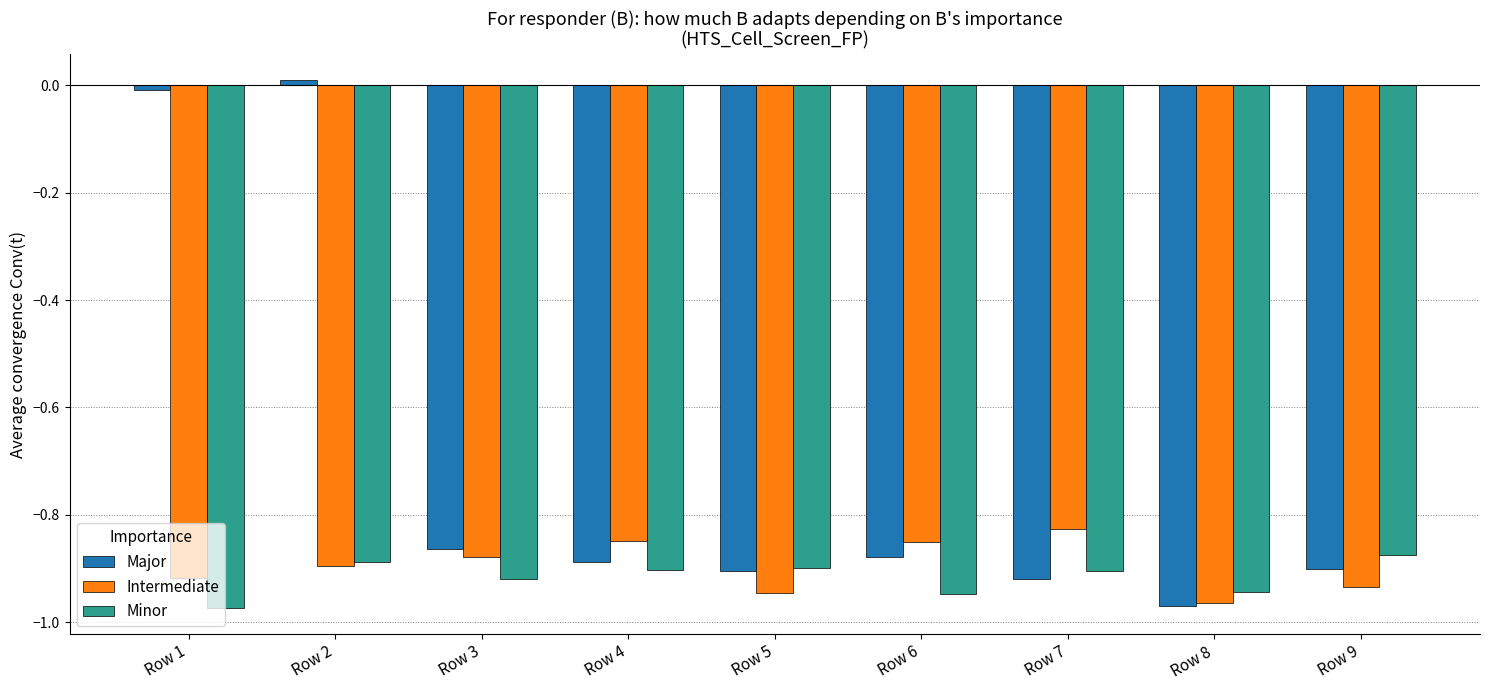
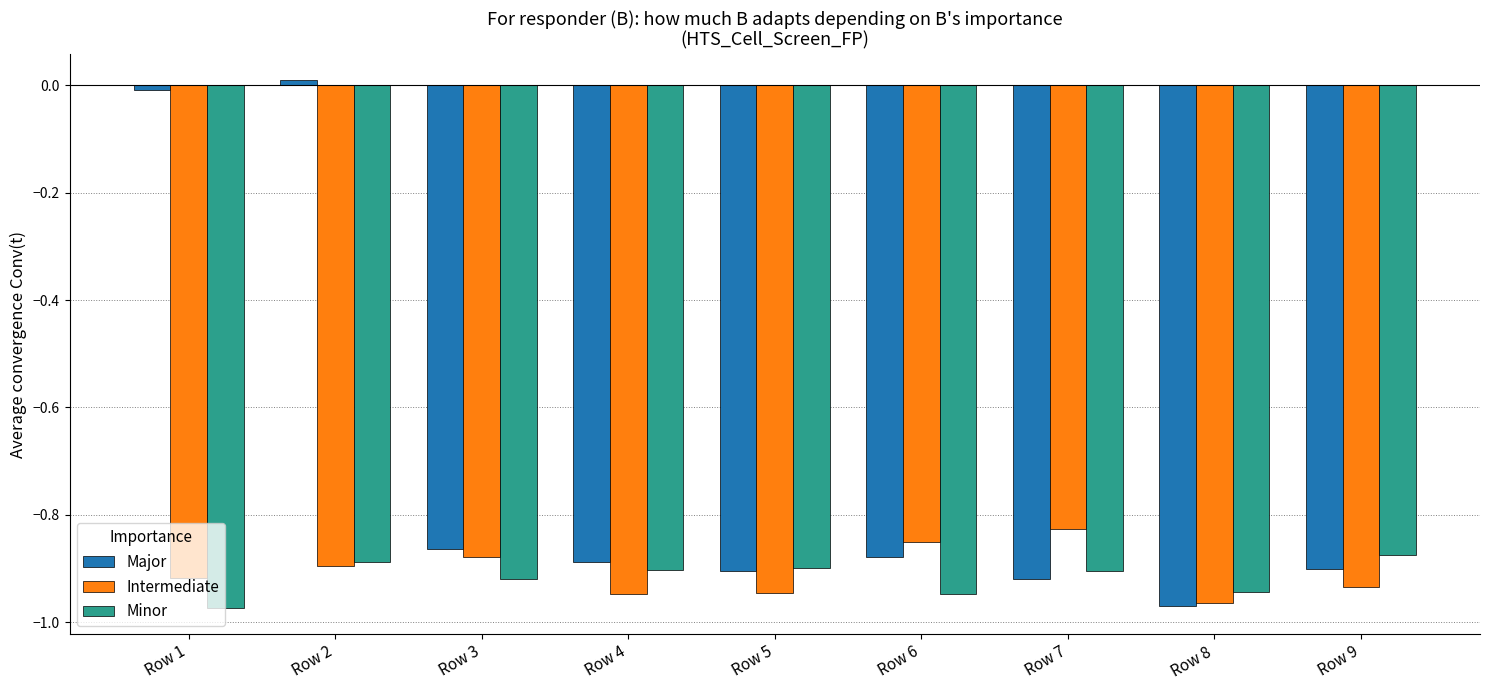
  {
    "Intermediate": {
      "Row 2": -0.90,
      "Row 3": -0.88,
-     "Row 4": -0.85,
+     "Row 4": -0.95,
      "Row 5": -0.95,
      "Row 6": -0.85,
      "Row 7": -0.83,
      "Row 8": -0.96,
      "Row 9": -0.93
    }
  }
